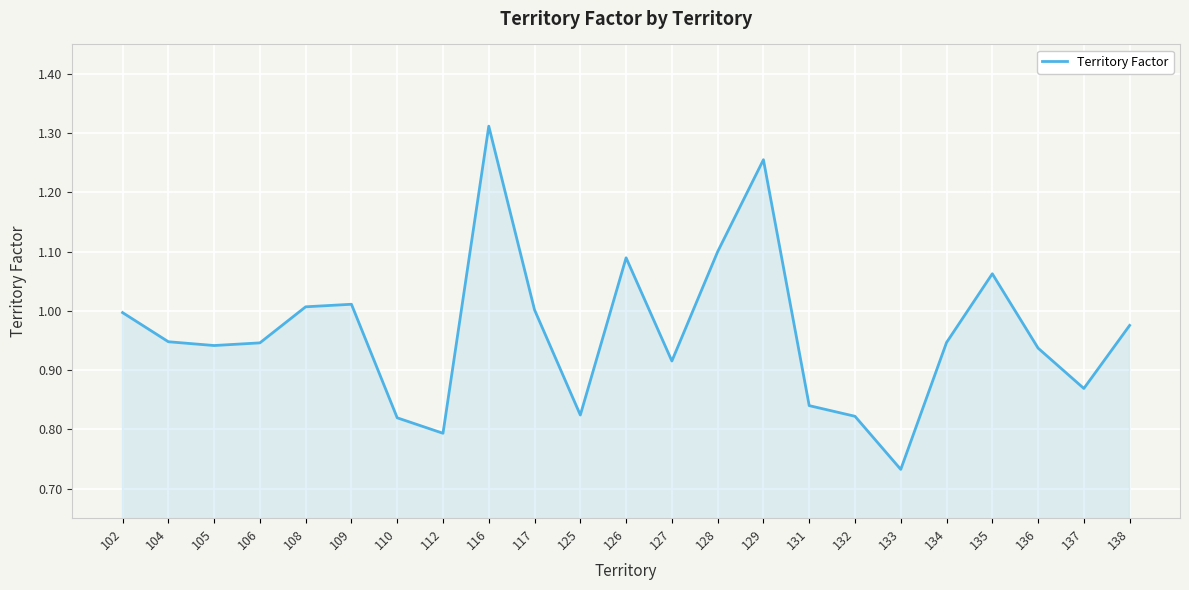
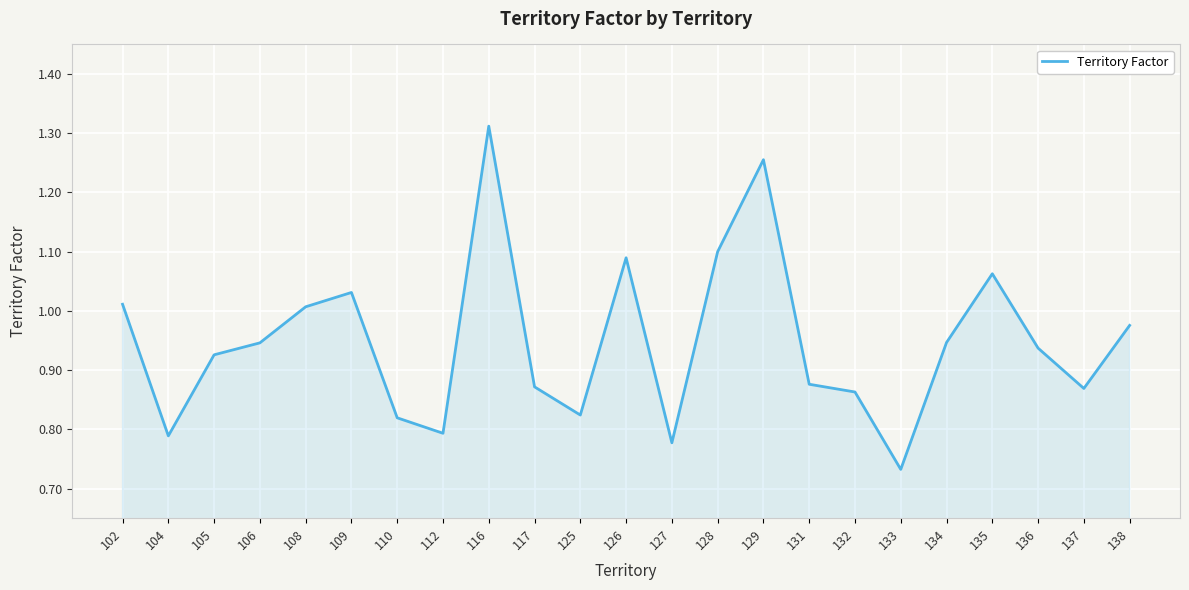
  {
-   "102": 1.00,
-   "104": 0.95,
-   "105": 0.94,
+   "102": 1.01,
+   "104": 0.79,
+   "105": 0.93,
    "106": 0.95,
    "108": 1.01,
-   "109": 1.01,
+   "109": 1.03,
    "110": 0.82,
    "112": 0.79,
    "116": 1.31,
-   "117": 1.00,
+   "117": 0.87,
    "125": 0.82,
    "126": 1.09,
-   "127": 0.92,
+   "127": 0.78,
    "128": 1.10,
    "129": 1.26,
-   "131": 0.84,
-   "132": 0.82,
+   "131": 0.88,
+   "132": 0.86,
    "133": 0.73,
    "134": 0.95,
    "135": 1.06,
    "136": 0.94,
    "137": 0.87,
    "138": 0.98
  }
